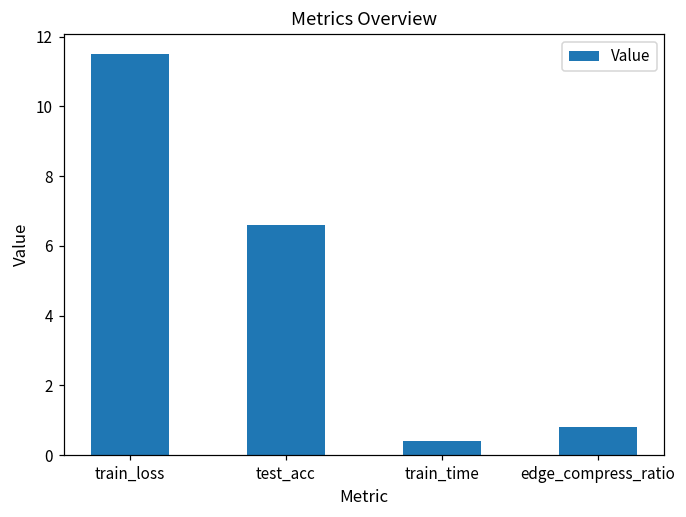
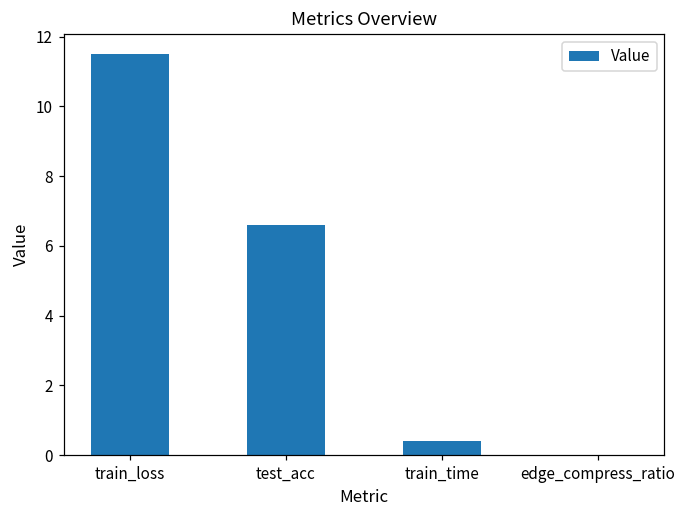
  {
    "train_loss": 11.5,
    "test_acc": 6.6,
    "train_time": 0.4,
-   "edge_compress_ratio": 0.8
+   "edge_compress_ratio": 0.0
  }
